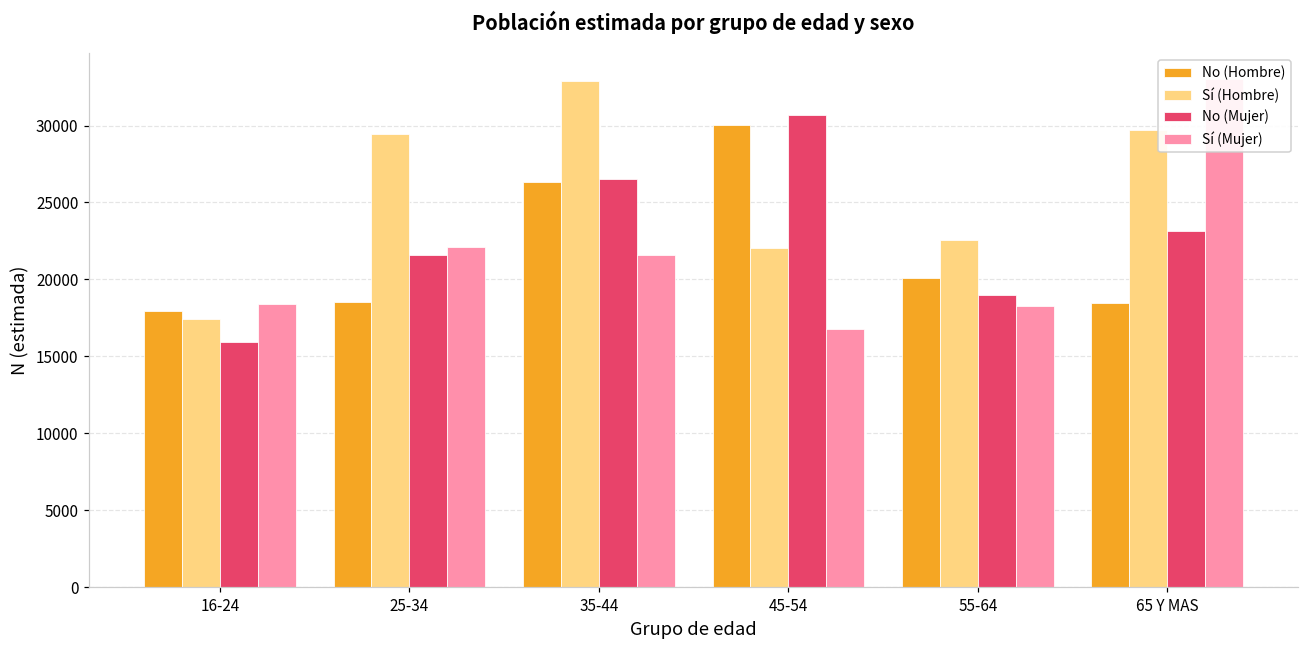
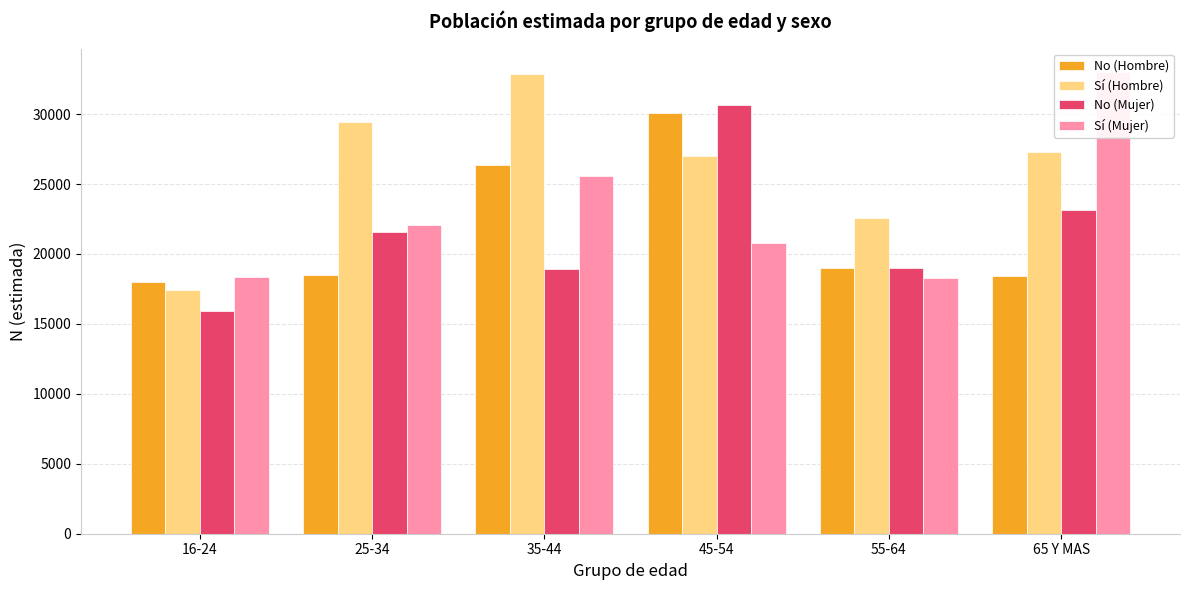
  {
    "No (Hombre)": {
      "16-24": 18000,
      "25-34": 18500,
      "35-44": 26300,
      "45-54": 30100,
-     "55-64": 20100,
+     "55-64": 19000,
      "65 Y MAS": 18400
    },
    "Sí (Hombre)": {
      "16-24": 17400,
      "25-34": 29400,
      "35-44": 32900,
-     "45-54": 22000,
+     "45-54": 27000,
      "55-64": 22600,
-     "65 Y MAS": 29700
+     "65 Y MAS": 27300
    },
    "No (Mujer)": {
      "16-24": 15900,
      "25-34": 21600,
-     "35-44": 26500,
+     "35-44": 18900,
      "45-54": 30700,
      "55-64": 19000,
      "65 Y MAS": 23200
    },
    "Sí (Mujer)": {
      "16-24": 18400,
      "25-34": 22100,
-     "35-44": 21600,
-     "45-54": 16800,
+     "35-44": 25600,
+     "45-54": 20800,
      "55-64": 18300
    }
  }
